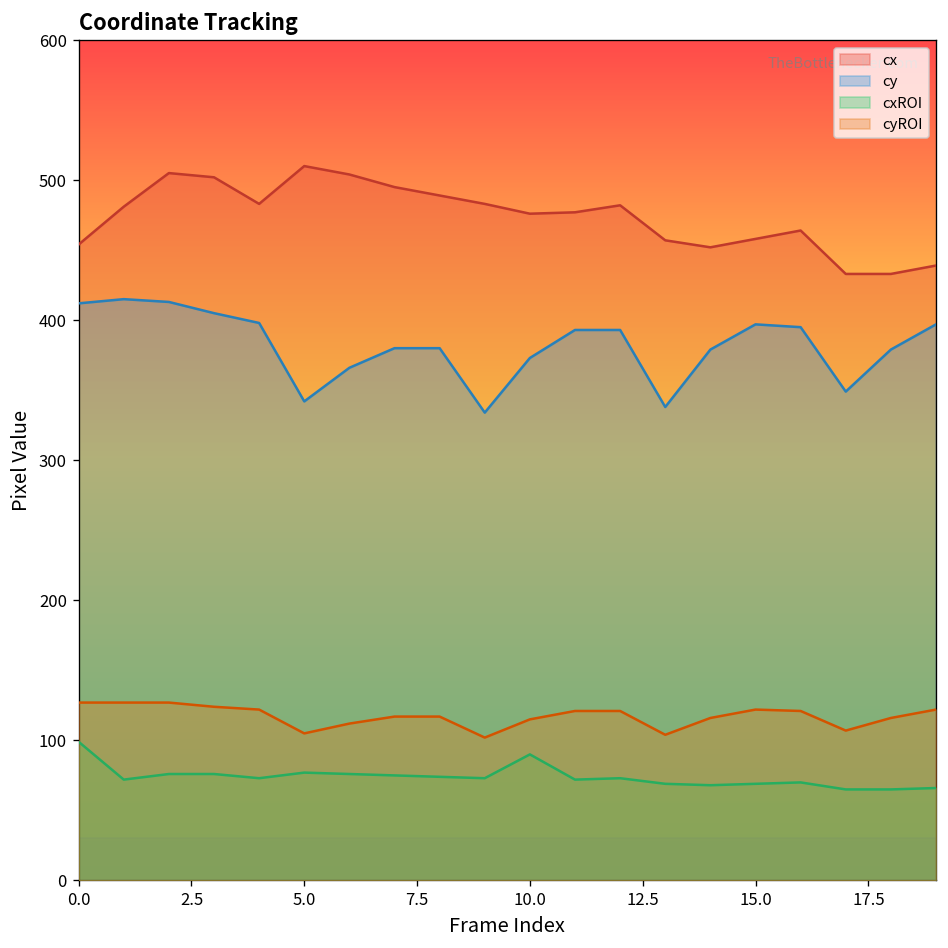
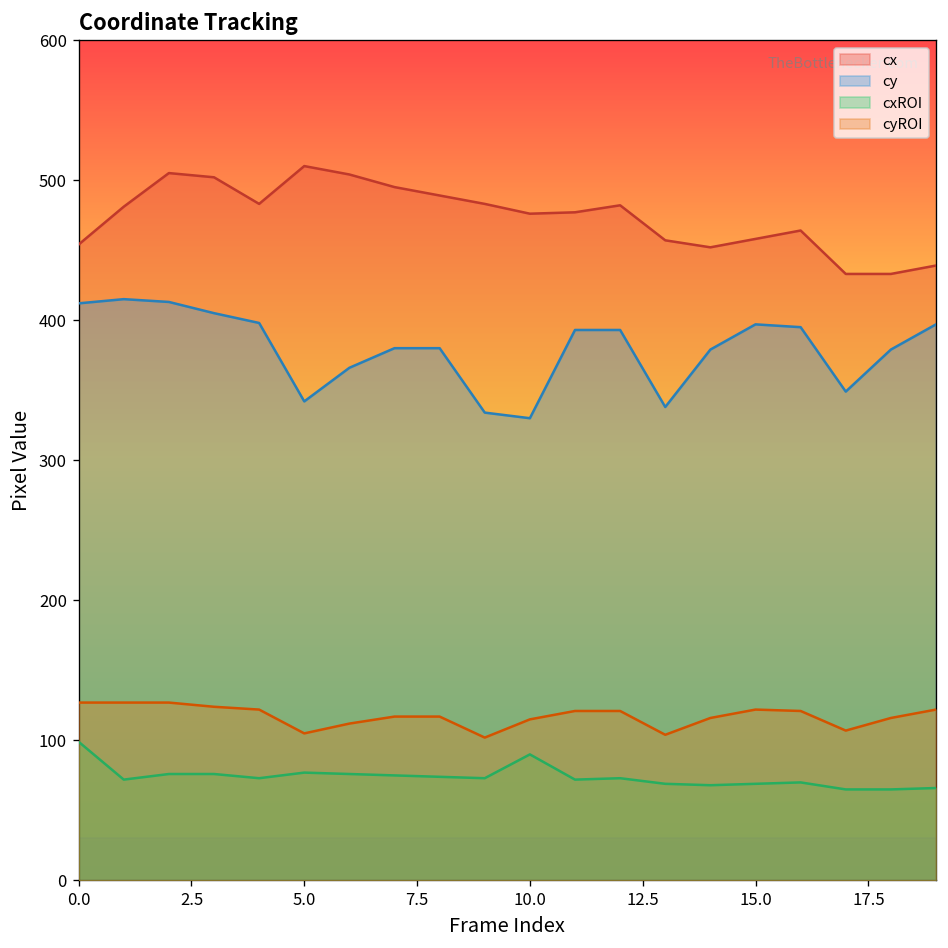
  {
    "cy": {
      "0.0": 412,
      "5.0": 342,
-     "10.0": 373,
+     "10.0": 330,
      "15.0": 397
    },
    "cxROI": {
      "0.0": 99,
      "5.0": 77,
      "10.0": 90,
      "15.0": 69
    }
  }
